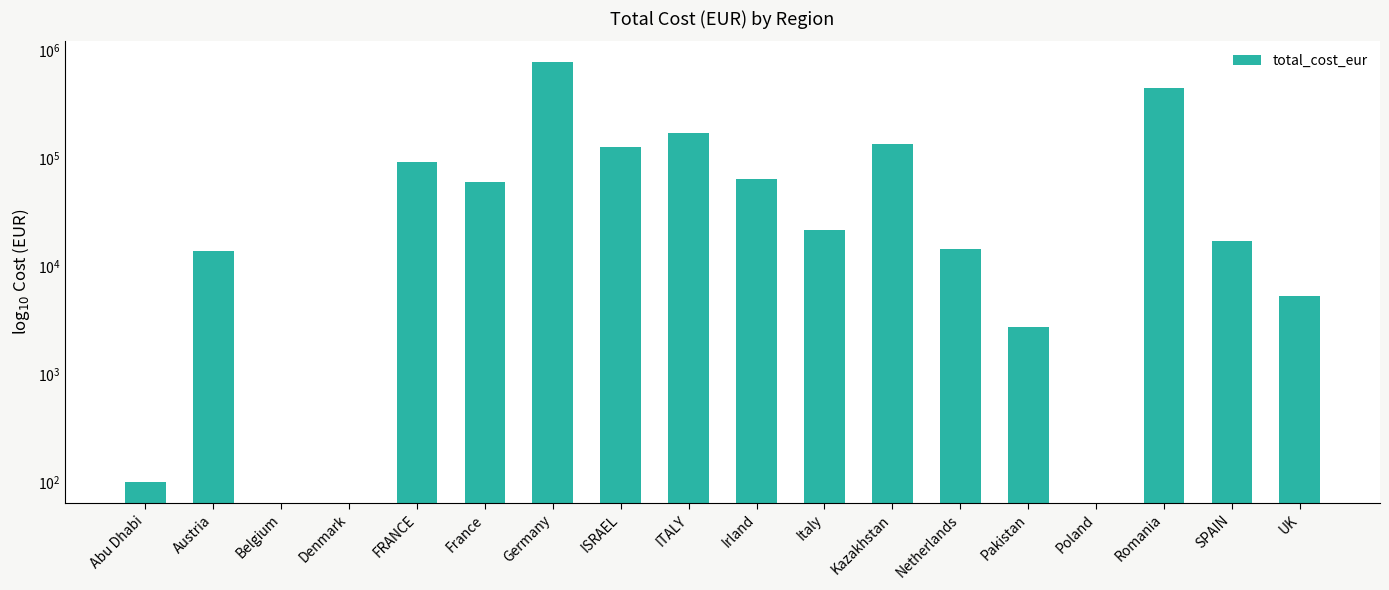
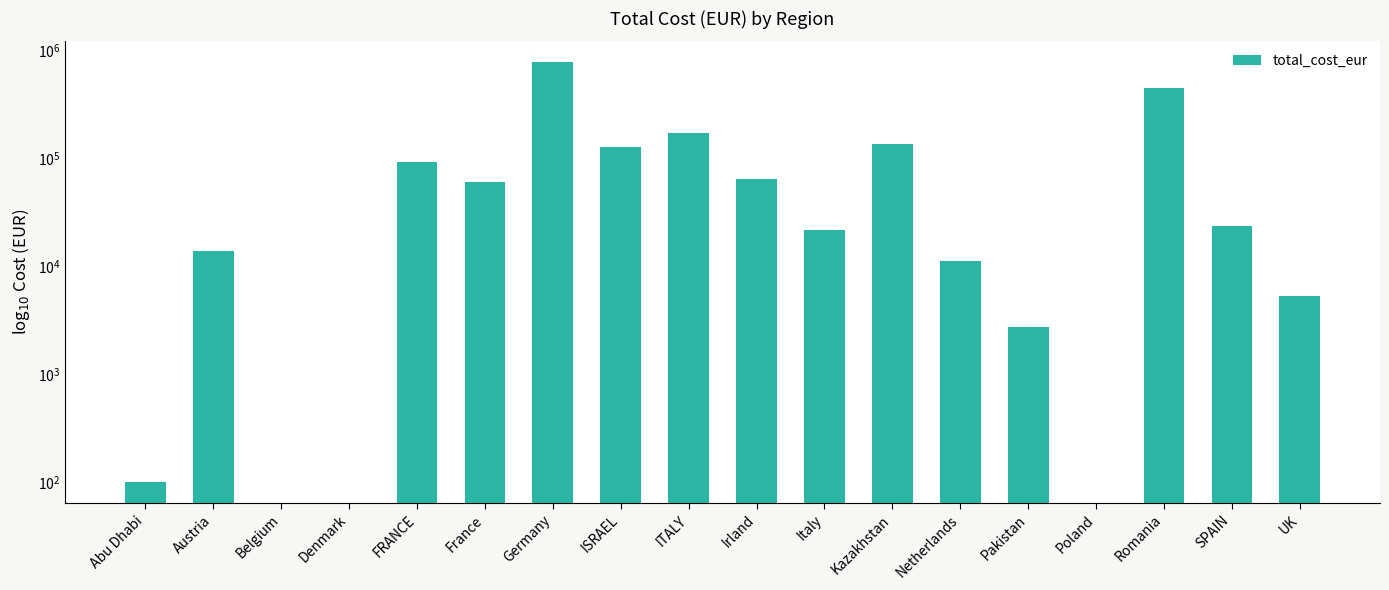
  {
    "Abu Dhabi": 100,
    "Austria": 14000,
    "FRANCE": 90000,
    "France": 60000,
    "Germany": 800000,
    "ISRAEL": 130000,
    "ITALY": 170000,
    "Irland": 70000,
    "Italy": 22000,
    "Kazakhstan": 140000,
-   "Netherlands": 14000,
+   "Netherlands": 11000,
    "Pakistan": 2700,
    "Romania": 450000,
-   "SPAIN": 17000,
+   "SPAIN": 23000,
    "UK": 5000
  }
